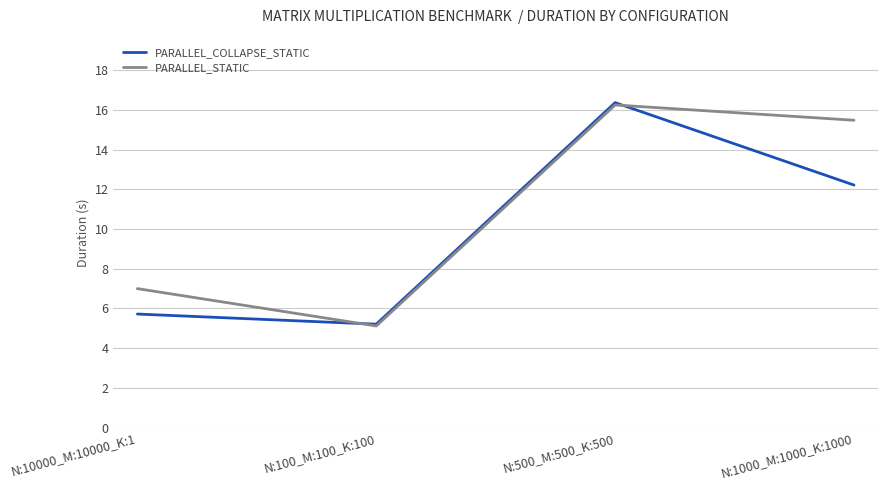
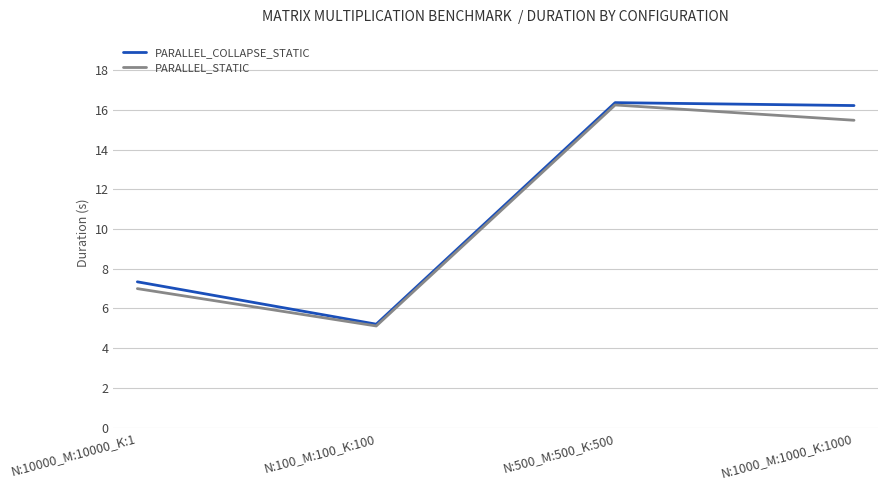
  {
    "PARALLEL_COLLAPSE_STATIC": {
-     "N:10000_M:10000_K:1": 5.7,
-     "N:1000_M:1000_K:1000": 12.2
+     "N:10000_M:10000_K:1": 7.3,
+     "N:1000_M:1000_K:1000": 16.2
    },
    "PARALLEL_STATIC": {
      "N:10000_M:10000_K:1": 7.0,
      "N:1000_M:1000_K:1000": 15.5
    }
  }
